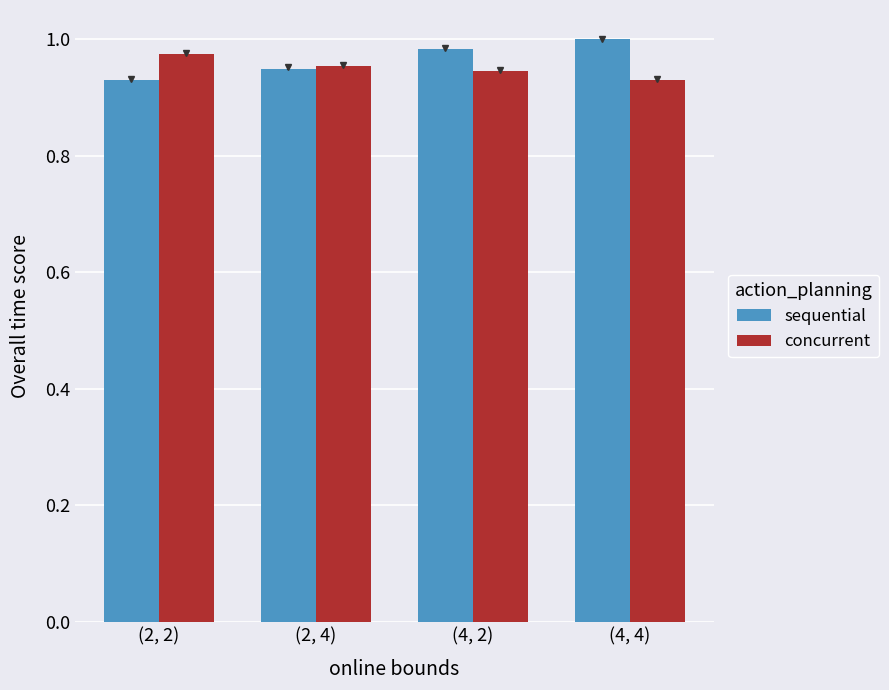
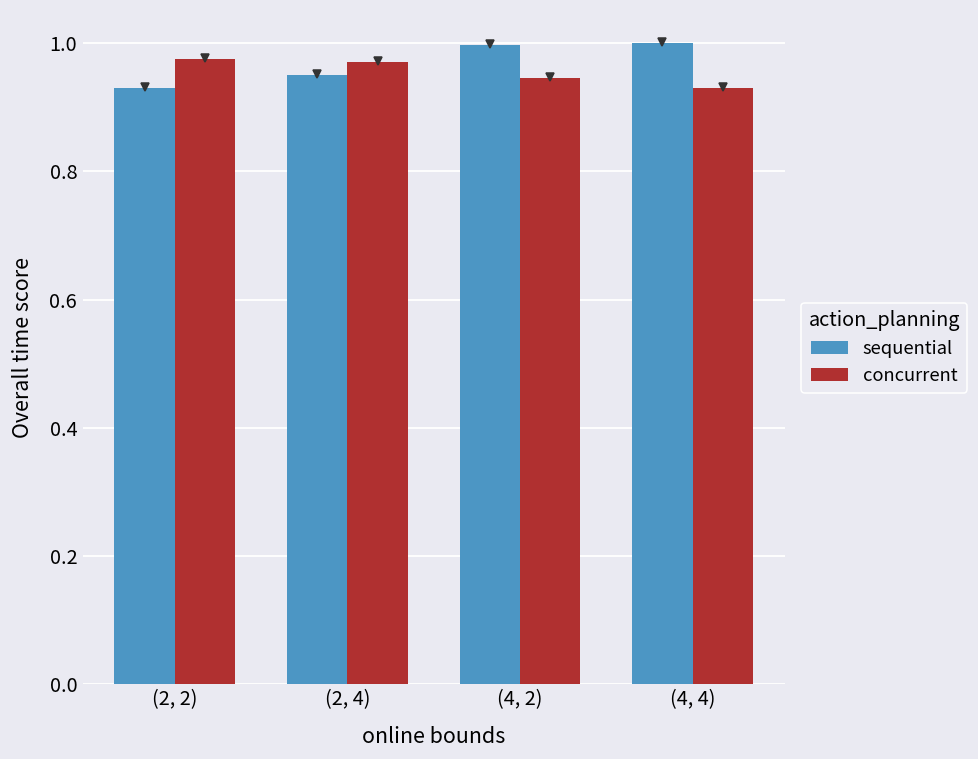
  {
    "sequential": {
      "(2, 2)": 0.93,
      "(2, 4)": 0.95,
-     "(4, 2)": 0.98,
+     "(4, 2)": 1.00,
      "(4, 4)": 1.00
    },
    "concurrent": {
      "(2, 2)": 0.98,
-     "(2, 4)": 0.95,
+     "(2, 4)": 0.97,
      "(4, 2)": 0.95,
      "(4, 4)": 0.93
    }
  }
